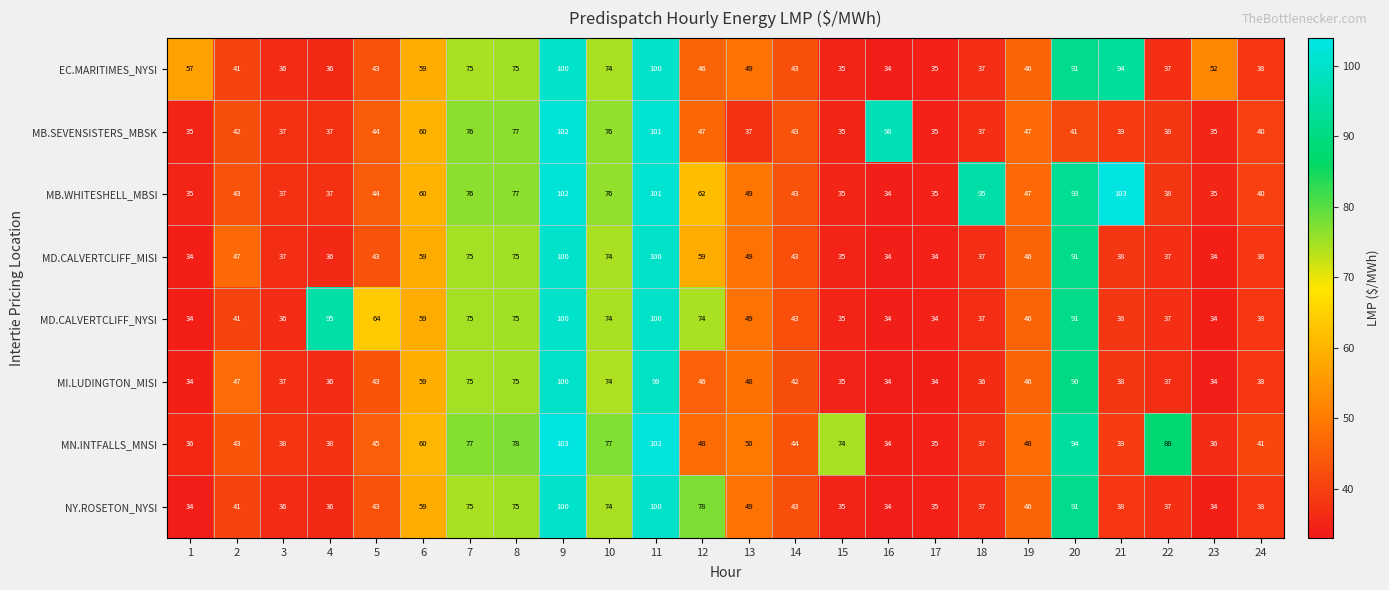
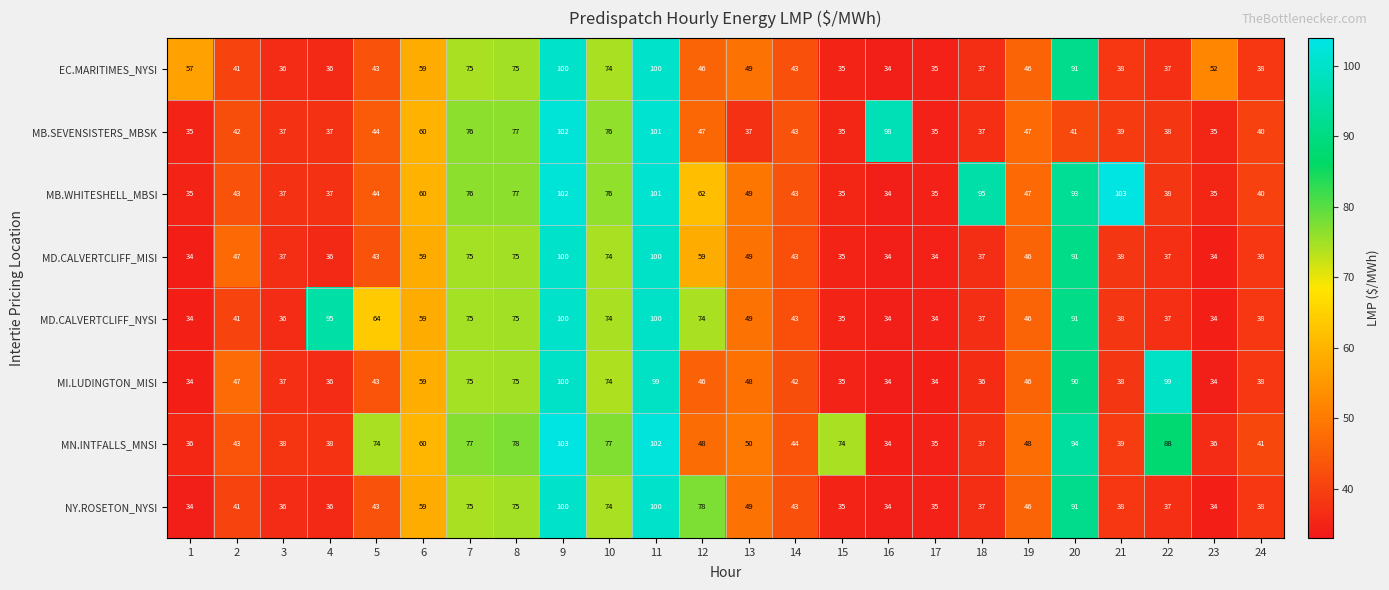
  {
    "EC.MARITIMES_NYSI": {
      "1": 57,
      "2": 41,
      "3": 36,
      "4": 36,
      "5": 43,
      "6": 59,
      "7": 75,
      "8": 75,
      "9": 100,
      "10": 74,
      "11": 100,
      "12": 46,
      "13": 49,
      "14": 43,
      "15": 35,
      "16": 34,
      "17": 35,
      "18": 37,
      "19": 46,
      "20": 91,
-     "21": 94,
+     "21": 38,
      "22": 37,
      "23": 52,
      "24": 38
    },
    "MB.SEVENSISTERS_MBSK": {
      "1": 35,
      "2": 42,
      "3": 37,
      "4": 37,
      "5": 44,
      "6": 60,
      "7": 76,
      "8": 77,
      "9": 102,
      "10": 76,
      "11": 101,
      "12": 47,
      "13": 37,
      "14": 43,
      "15": 35,
      "16": 98,
      "17": 35,
      "18": 37,
      "19": 47,
      "20": 41,
      "21": 39,
      "22": 38,
      "23": 35,
      "24": 40
    },
    "MB.WHITESHELL_MBSI": {
      "1": 35,
      "2": 43,
      "3": 37,
      "4": 37,
      "5": 44,
      "6": 60,
      "7": 76,
      "8": 77,
      "9": 102,
      "10": 76,
      "11": 101,
      "12": 62,
      "13": 49,
      "14": 43,
      "15": 35,
      "16": 34,
      "17": 35,
      "18": 95,
      "19": 47,
      "20": 93,
      "21": 103,
      "22": 38,
      "23": 35,
      "24": 40
    },
    "MD.CALVERTCLIFF_MISI": {
      "1": 34,
      "2": 47,
      "3": 37,
      "4": 36,
      "5": 43,
      "6": 59,
      "7": 75,
      "8": 75,
      "9": 100,
      "10": 74,
      "11": 100,
      "12": 59,
      "13": 49,
      "14": 43,
      "15": 35,
      "16": 34,
      "17": 34,
      "18": 37,
      "19": 46,
      "20": 91,
      "21": 38,
      "22": 37,
      "23": 34,
      "24": 38
    },
    "MD.CALVERTCLIFF_NYSI": {
      "1": 34,
      "2": 41,
      "3": 36,
      "4": 95,
      "5": 64,
      "6": 59,
      "7": 75,
      "8": 75,
      "9": 100,
      "10": 74,
      "11": 100,
      "12": 74,
      "13": 49,
      "14": 43,
      "15": 35,
      "16": 34,
      "17": 34,
      "18": 37,
      "19": 46,
      "20": 91,
      "21": 38,
      "22": 37,
      "23": 34,
      "24": 38
    },
    "MI.LUDINGTON_MISI": {
      "1": 34,
      "2": 47,
      "3": 37,
      "4": 36,
      "5": 43,
      "6": 59,
      "7": 75,
      "8": 75,
      "9": 100,
      "10": 74,
      "11": 99,
      "12": 46,
      "13": 48,
      "14": 42,
      "15": 35,
      "16": 34,
      "17": 34,
      "18": 36,
      "19": 46,
      "20": 90,
      "21": 38,
-     "22": 37,
+     "22": 99,
      "23": 34,
      "24": 38
    },
    "MN.INTFALLS_MNSI": {
      "1": 36,
      "2": 43,
      "3": 38,
      "4": 38,
-     "5": 45,
+     "5": 74,
      "6": 60,
      "7": 77,
      "8": 78,
      "9": 103,
      "10": 77,
      "11": 102,
      "12": 48,
      "13": 50,
      "14": 44,
      "15": 74,
      "16": 34,
      "17": 35,
      "18": 37,
      "19": 48,
      "20": 94,
      "21": 39,
      "22": 88,
      "23": 36,
      "24": 41
    },
    "NY.ROSETON_NYSI": {
      "1": 34,
      "2": 41,
      "3": 36,
      "4": 36,
      "5": 43,
      "6": 59,
      "7": 75,
      "8": 75,
      "9": 100,
      "10": 74,
      "11": 100,
      "12": 78,
      "13": 49,
      "14": 43,
      "15": 35,
      "16": 34,
      "17": 35,
      "18": 37,
      "19": 46,
      "20": 91,
      "21": 38,
      "22": 37,
      "23": 34,
      "24": 38
    }
  }
